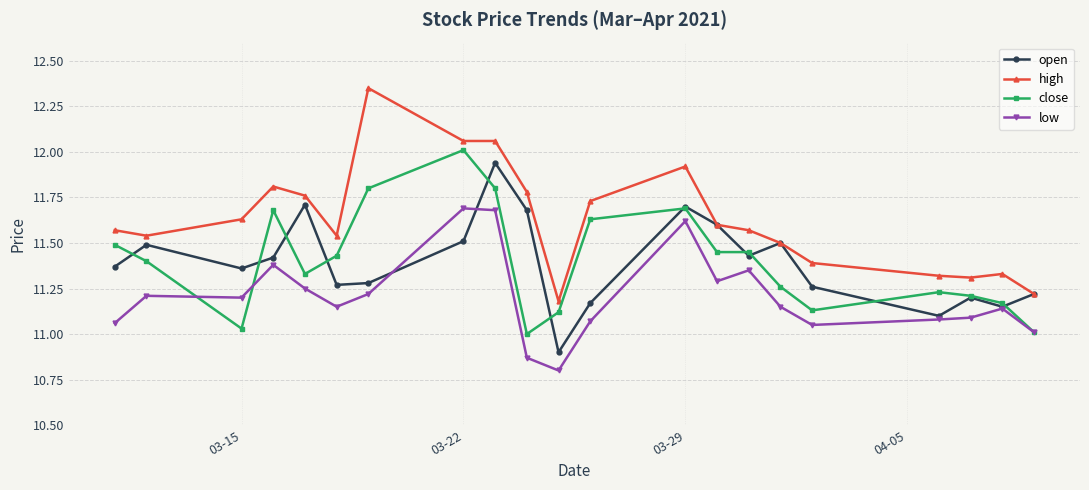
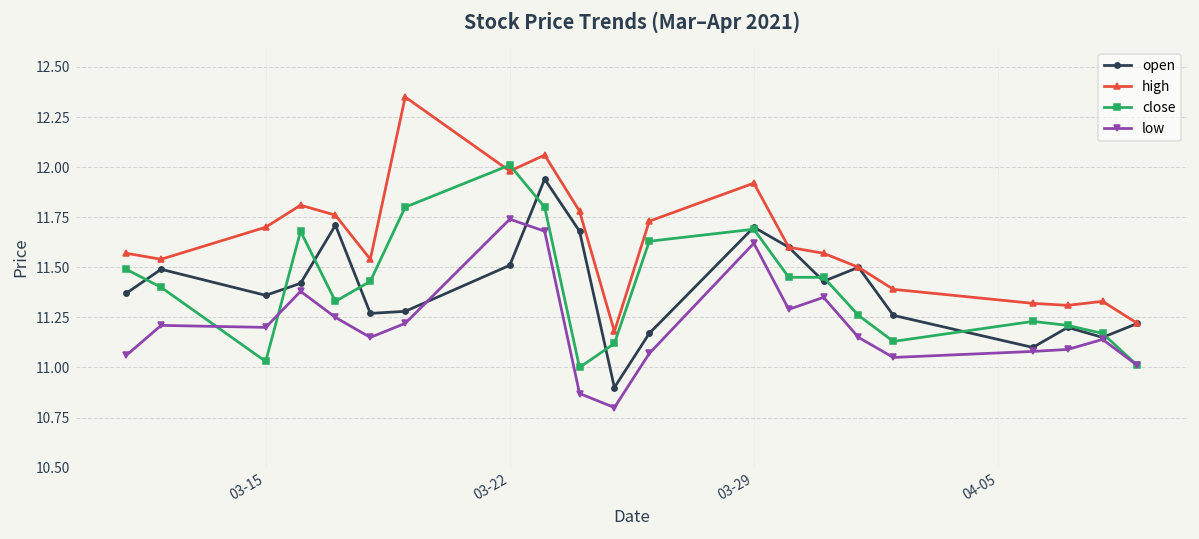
  {
    "open": {
      "03-15": 11.36,
      "03-22": 11.51
    },
    "high": {
-     "03-15": 11.63,
-     "03-22": 12.06,
+     "03-15": 11.70,
+     "03-22": 11.98,
      "03-29": 11.92
    },
    "close": {
      "03-15": 11.03,
      "03-22": 12.01
    },
    "low": {
      "03-15": 11.20,
-     "03-22": 11.69,
+     "03-22": 11.74,
      "03-29": 11.62
    }
  }
